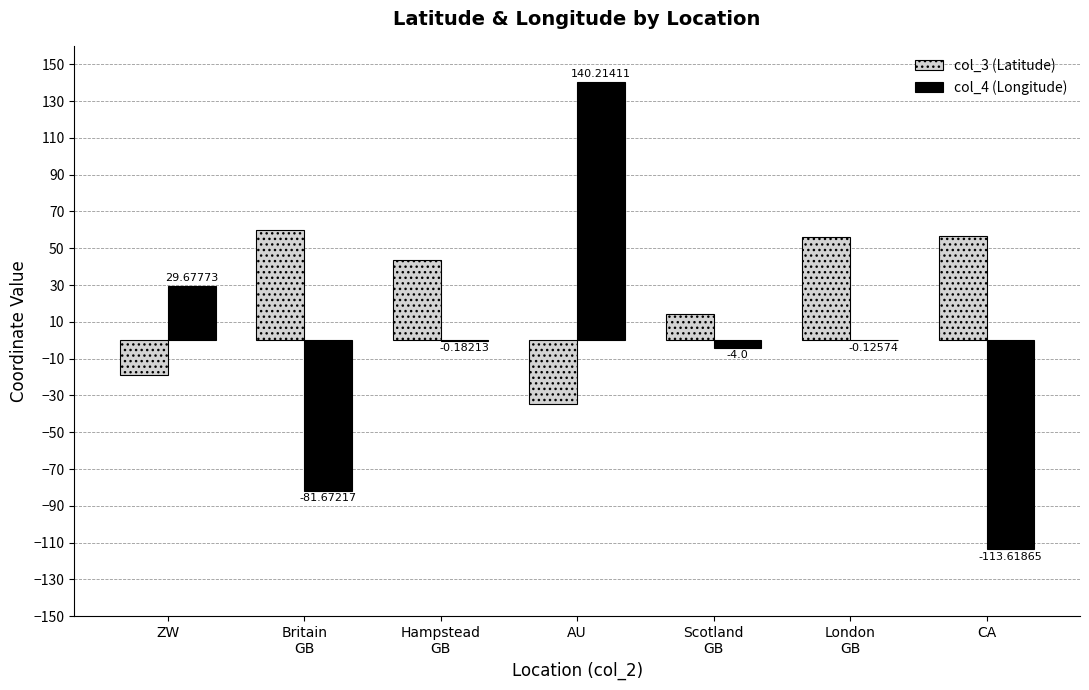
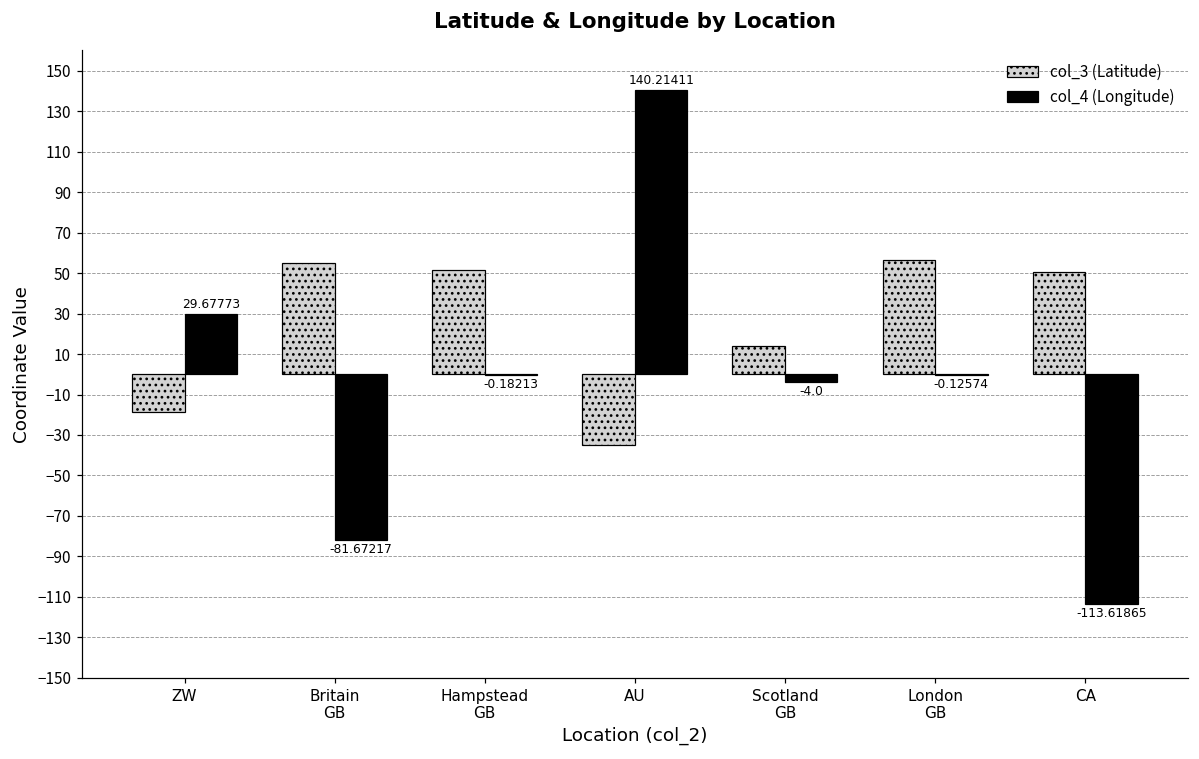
  {
    "col_3 (Latitude)": {
      "ZW": -19,
-     "Britain GB": 60,
-     "Hampstead GB": 43,
+     "Britain GB": 55,
+     "Hampstead GB": 52,
      "AU": -35,
      "Scotland GB": 14,
      "London GB": 56,
-     "CA": 57
+     "CA": 51
    },
    "col_4 (Longitude)": {
      "ZW": 29.67773,
      "Britain GB": -81.67217,
      "Hampstead GB": -0.18213,
      "AU": 140.21411,
      "Scotland GB": -4.0,
      "London GB": -0.12574,
      "CA": -113.61865
    }
  }
